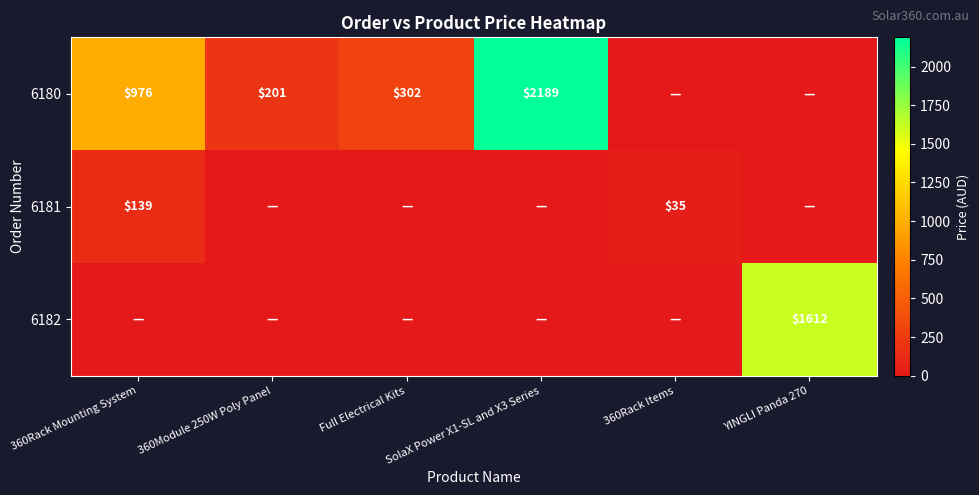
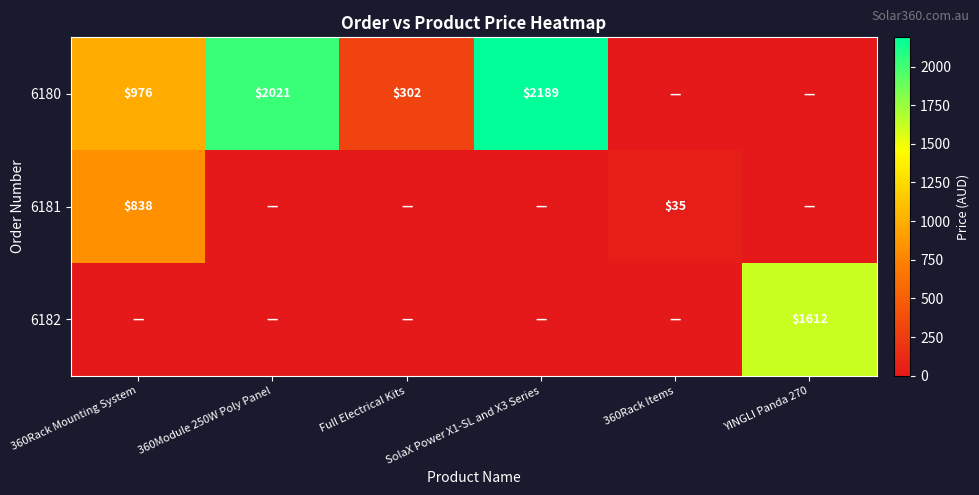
  {
    "6180": {
      "360Rack Mounting System": "$976",
-     "360Module 250W Poly Panel": "$201",
+     "360Module 250W Poly Panel": "$2021",
      "Full Electrical Kits": "$302",
      "SolaX Power X1-SL and X3 Series": "$2189"
    },
    "6181": {
-     "360Rack Mounting System": "$139",
+     "360Rack Mounting System": "$838",
      "360Rack Items": "$35"
    },
    "6182": {
      "YINGLI Panda 270": "$1612"
    }
  }
